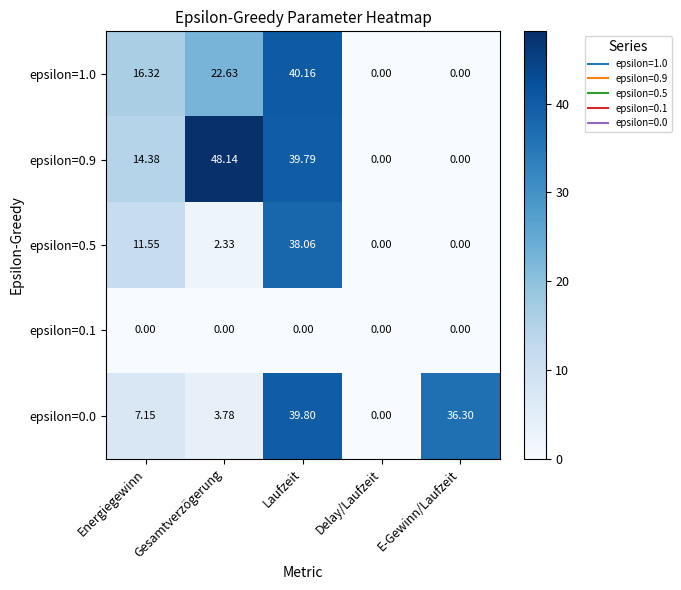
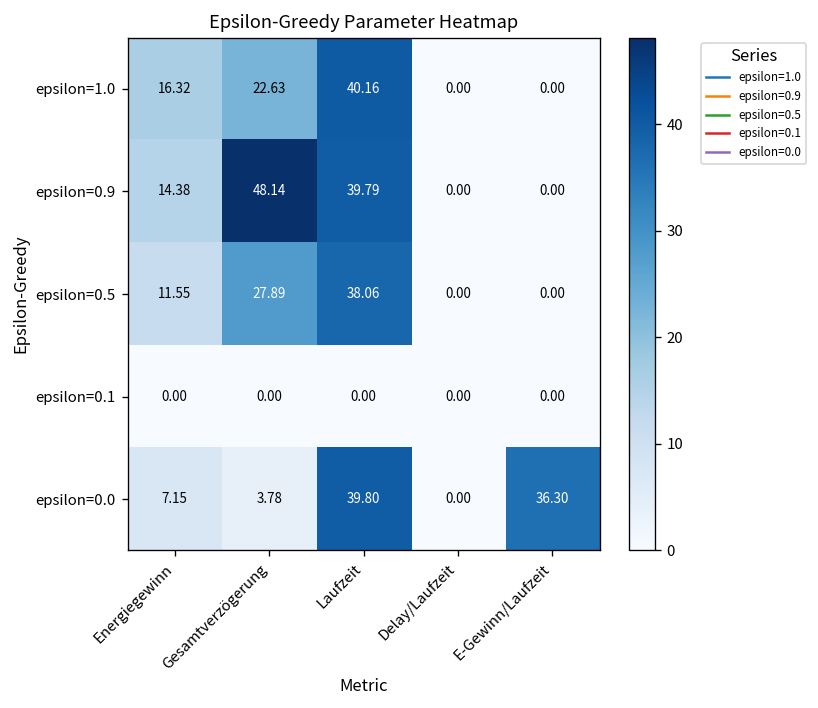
  {
    "epsilon=1.0": {
      "Energiegewinn": 16.32,
      "Gesamtverzögerung": 22.63,
      "Laufzeit": 40.16,
      "Delay/Laufzeit": 0.00,
      "E-Gewinn/Laufzeit": 0.00
    },
    "epsilon=0.9": {
      "Energiegewinn": 14.38,
      "Gesamtverzögerung": 48.14,
      "Laufzeit": 39.79,
      "Delay/Laufzeit": 0.00,
      "E-Gewinn/Laufzeit": 0.00
    },
    "epsilon=0.5": {
      "Energiegewinn": 11.55,
-     "Gesamtverzögerung": 2.33,
+     "Gesamtverzögerung": 27.89,
      "Laufzeit": 38.06,
      "Delay/Laufzeit": 0.00,
      "E-Gewinn/Laufzeit": 0.00
    },
    "epsilon=0.1": {
      "Energiegewinn": 0.00,
      "Gesamtverzögerung": 0.00,
      "Laufzeit": 0.00,
      "Delay/Laufzeit": 0.00,
      "E-Gewinn/Laufzeit": 0.00
    },
    "epsilon=0.0": {
      "Energiegewinn": 7.15,
      "Gesamtverzögerung": 3.78,
      "Laufzeit": 39.80,
      "Delay/Laufzeit": 0.00,
      "E-Gewinn/Laufzeit": 36.30
    }
  }
